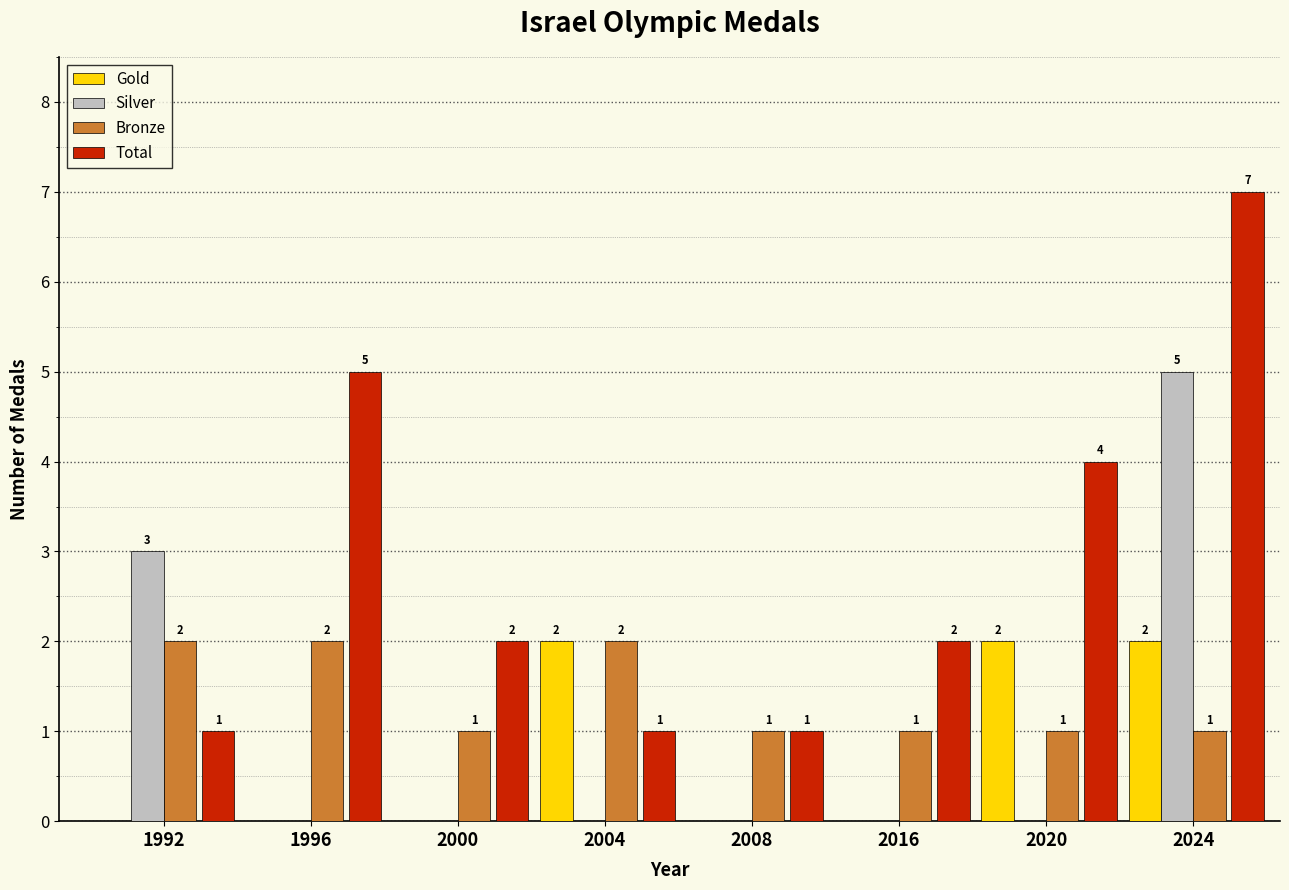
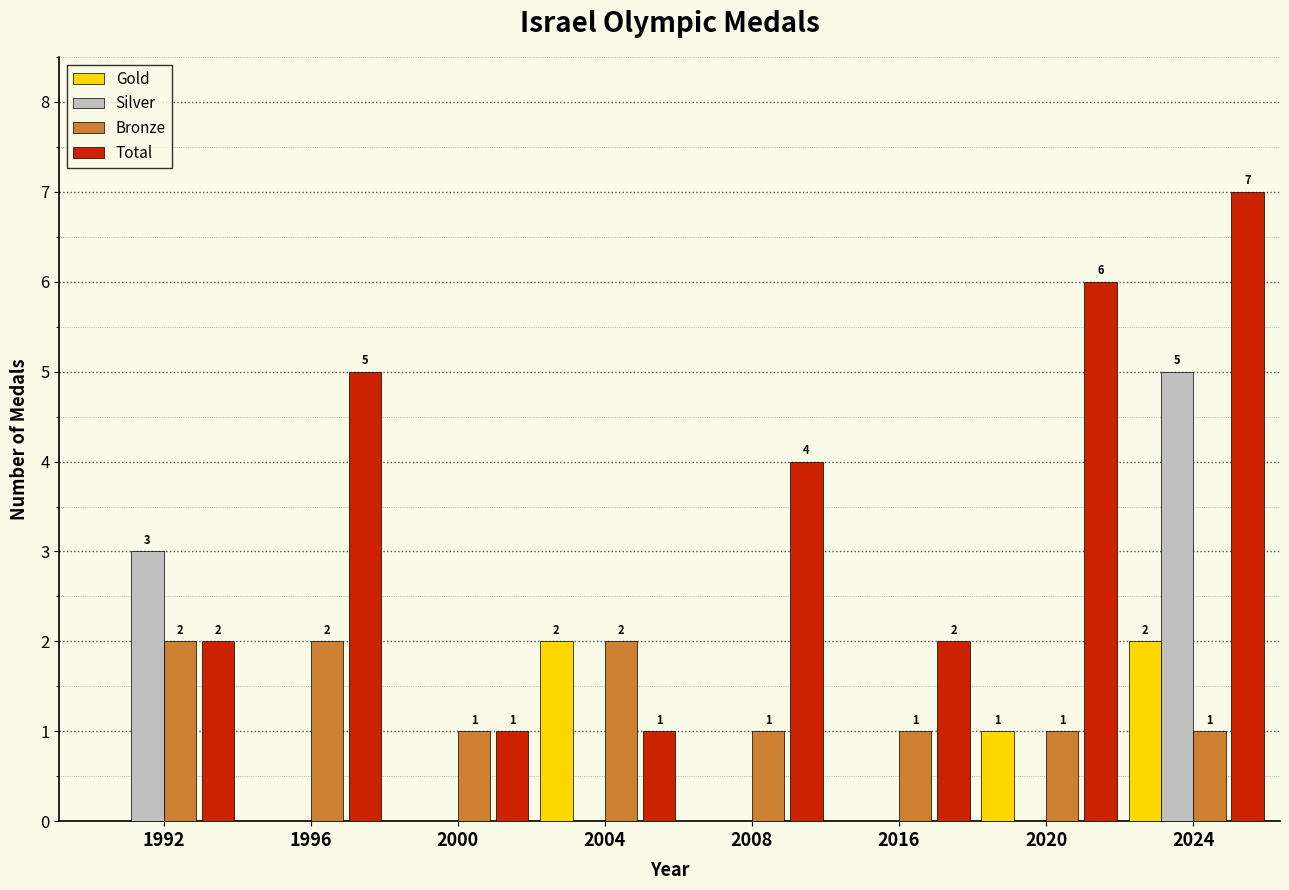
  {
    "Gold": {
      "2004": 2,
-     "2020": 2,
+     "2020": 1,
      "2024": 2
    },
    "Silver": {
      "1992": 3,
      "2024": 5
    },
    "Bronze": {
      "1992": 2,
      "1996": 2,
      "2000": 1,
      "2004": 2,
      "2008": 1,
      "2016": 1,
      "2020": 1,
      "2024": 1
    },
    "Total": {
-     "1992": 1,
+     "1992": 2,
      "1996": 5,
-     "2000": 2,
+     "2000": 1,
      "2004": 1,
-     "2008": 1,
+     "2008": 4,
      "2016": 2,
-     "2020": 4,
+     "2020": 6,
      "2024": 7
    }
  }
